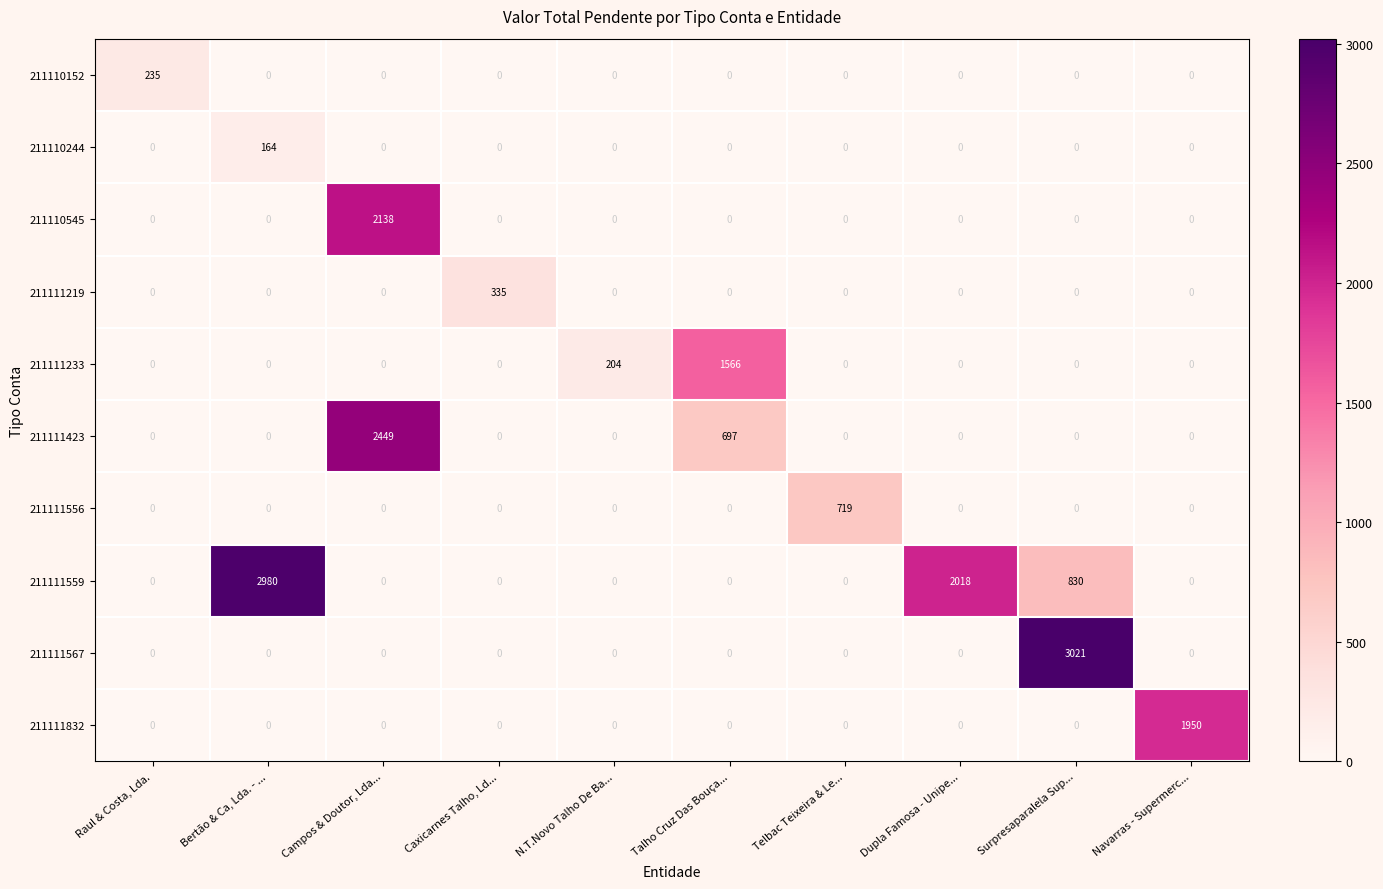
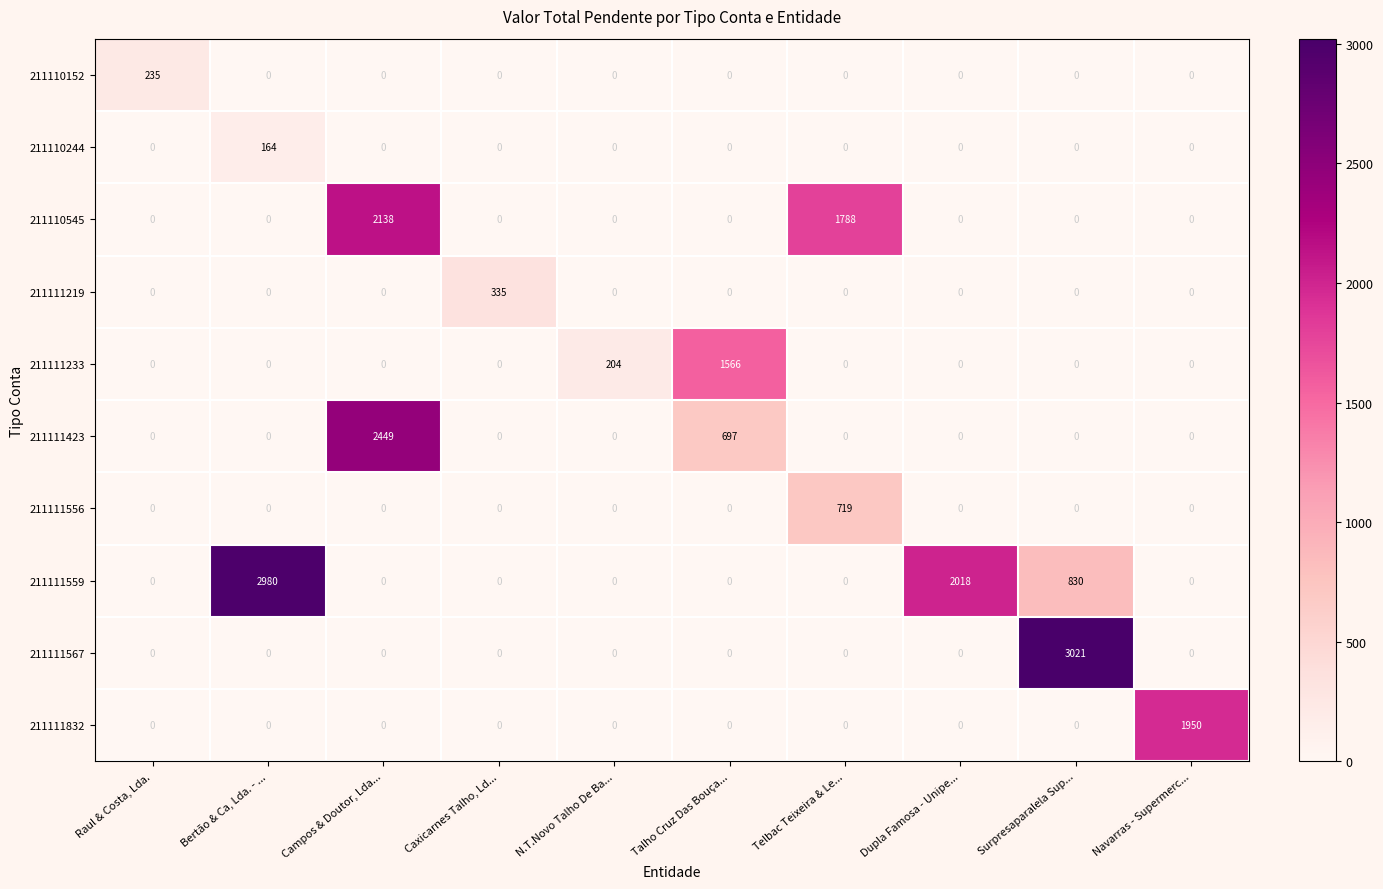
  {
    "211110152": {
      "Raul & Costa, Lda.": 235,
      "Bertão & Ca, Lda. - ...": 0,
      "Campos & Doutor, Lda...": 0,
      "Caxicarnes Talho, Ld...": 0,
      "N.T.Novo Talho De Ba...": 0,
      "Talho Cruz Das Bouça...": 0,
      "Telbac Teixeira & Le...": 0,
      "Dupla Famosa - Unipe...": 0,
      "Surpresaparalela Sup...": 0,
      "Navarras - Supermerc...": 0
    },
    "211110244": {
      "Raul & Costa, Lda.": 0,
      "Bertão & Ca, Lda. - ...": 164,
      "Campos & Doutor, Lda...": 0,
      "Caxicarnes Talho, Ld...": 0,
      "N.T.Novo Talho De Ba...": 0,
      "Talho Cruz Das Bouça...": 0,
      "Telbac Teixeira & Le...": 0,
      "Dupla Famosa - Unipe...": 0,
      "Surpresaparalela Sup...": 0,
      "Navarras - Supermerc...": 0
    },
    "211110545": {
      "Raul & Costa, Lda.": 0,
      "Bertão & Ca, Lda. - ...": 0,
      "Campos & Doutor, Lda...": 2138,
      "Caxicarnes Talho, Ld...": 0,
      "N.T.Novo Talho De Ba...": 0,
      "Talho Cruz Das Bouça...": 0,
-     "Telbac Teixeira & Le...": 0,
+     "Telbac Teixeira & Le...": 1788,
      "Dupla Famosa - Unipe...": 0,
      "Surpresaparalela Sup...": 0,
      "Navarras - Supermerc...": 0
    },
    "211111219": {
      "Raul & Costa, Lda.": 0,
      "Bertão & Ca, Lda. - ...": 0,
      "Campos & Doutor, Lda...": 0,
      "Caxicarnes Talho, Ld...": 335,
      "N.T.Novo Talho De Ba...": 0,
      "Talho Cruz Das Bouça...": 0,
      "Telbac Teixeira & Le...": 0,
      "Dupla Famosa - Unipe...": 0,
      "Surpresaparalela Sup...": 0,
      "Navarras - Supermerc...": 0
    },
    "211111233": {
      "Raul & Costa, Lda.": 0,
      "Bertão & Ca, Lda. - ...": 0,
      "Campos & Doutor, Lda...": 0,
      "Caxicarnes Talho, Ld...": 0,
      "N.T.Novo Talho De Ba...": 204,
      "Talho Cruz Das Bouça...": 1566,
      "Telbac Teixeira & Le...": 0,
      "Dupla Famosa - Unipe...": 0,
      "Surpresaparalela Sup...": 0,
      "Navarras - Supermerc...": 0
    },
    "211111423": {
      "Raul & Costa, Lda.": 0,
      "Bertão & Ca, Lda. - ...": 0,
      "Campos & Doutor, Lda...": 2449,
      "Caxicarnes Talho, Ld...": 0,
      "N.T.Novo Talho De Ba...": 0,
      "Talho Cruz Das Bouça...": 697,
      "Telbac Teixeira & Le...": 0,
      "Dupla Famosa - Unipe...": 0,
      "Surpresaparalela Sup...": 0,
      "Navarras - Supermerc...": 0
    },
    "211111556": {
      "Raul & Costa, Lda.": 0,
      "Bertão & Ca, Lda. - ...": 0,
      "Campos & Doutor, Lda...": 0,
      "Caxicarnes Talho, Ld...": 0,
      "N.T.Novo Talho De Ba...": 0,
      "Talho Cruz Das Bouça...": 0,
      "Telbac Teixeira & Le...": 719,
      "Dupla Famosa - Unipe...": 0,
      "Surpresaparalela Sup...": 0,
      "Navarras - Supermerc...": 0
    },
    "211111559": {
      "Raul & Costa, Lda.": 0,
      "Bertão & Ca, Lda. - ...": 2980,
      "Campos & Doutor, Lda...": 0,
      "Caxicarnes Talho, Ld...": 0,
      "N.T.Novo Talho De Ba...": 0,
      "Talho Cruz Das Bouça...": 0,
      "Telbac Teixeira & Le...": 0,
      "Dupla Famosa - Unipe...": 2018,
      "Surpresaparalela Sup...": 830,
      "Navarras - Supermerc...": 0
    },
    "211111567": {
      "Raul & Costa, Lda.": 0,
      "Bertão & Ca, Lda. - ...": 0,
      "Campos & Doutor, Lda...": 0,
      "Caxicarnes Talho, Ld...": 0,
      "N.T.Novo Talho De Ba...": 0,
      "Talho Cruz Das Bouça...": 0,
      "Telbac Teixeira & Le...": 0,
      "Dupla Famosa - Unipe...": 0,
      "Surpresaparalela Sup...": 3021,
      "Navarras - Supermerc...": 0
    },
    "211111832": {
      "Raul & Costa, Lda.": 0,
      "Bertão & Ca, Lda. - ...": 0,
      "Campos & Doutor, Lda...": 0,
      "Caxicarnes Talho, Ld...": 0,
      "N.T.Novo Talho De Ba...": 0,
      "Talho Cruz Das Bouça...": 0,
      "Telbac Teixeira & Le...": 0,
      "Dupla Famosa - Unipe...": 0,
      "Surpresaparalela Sup...": 0,
      "Navarras - Supermerc...": 1950
    }
  }
